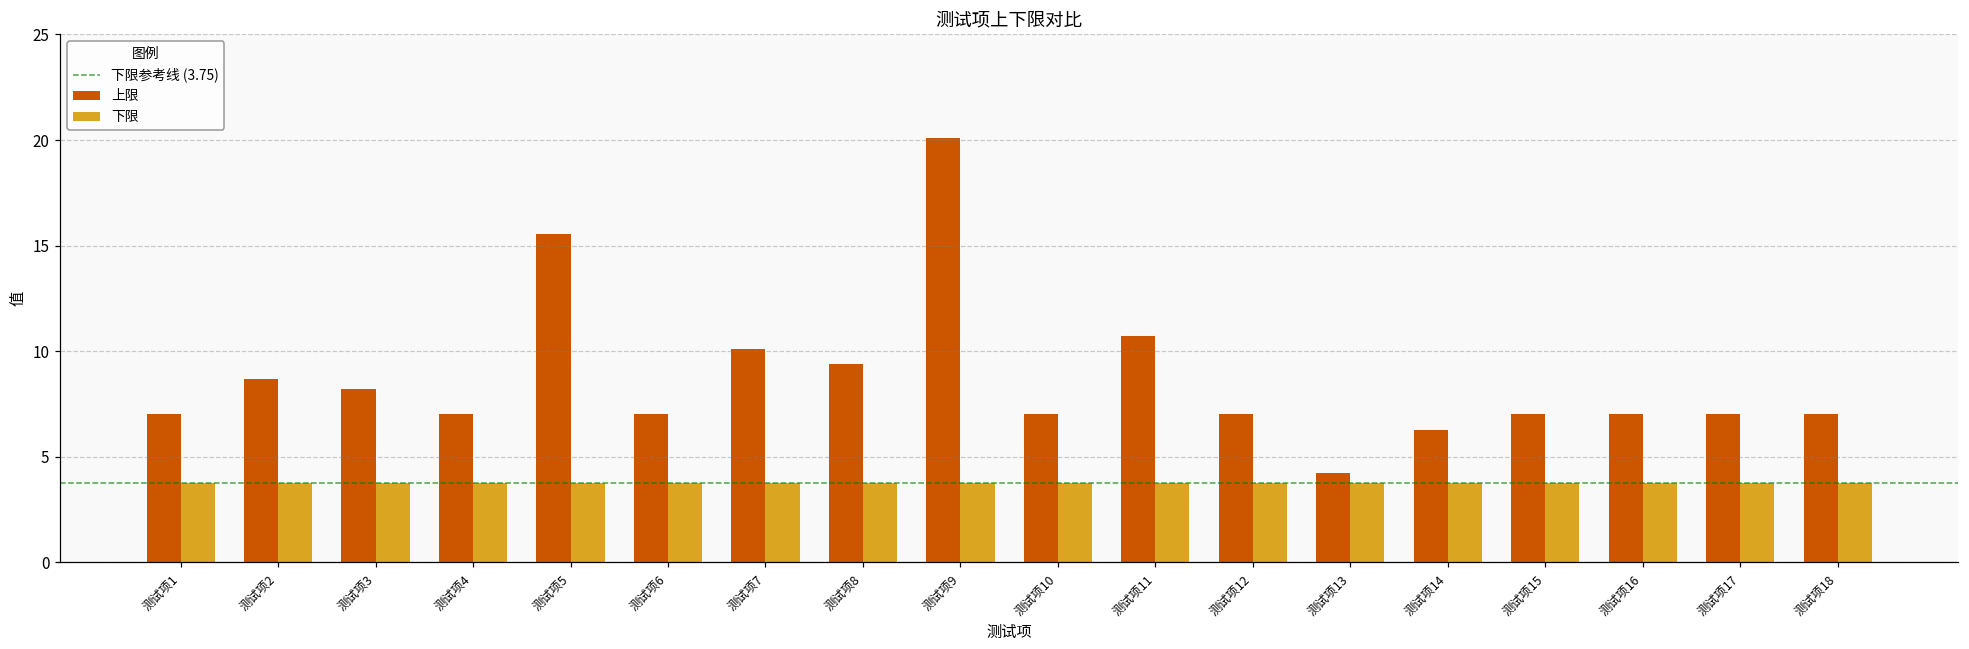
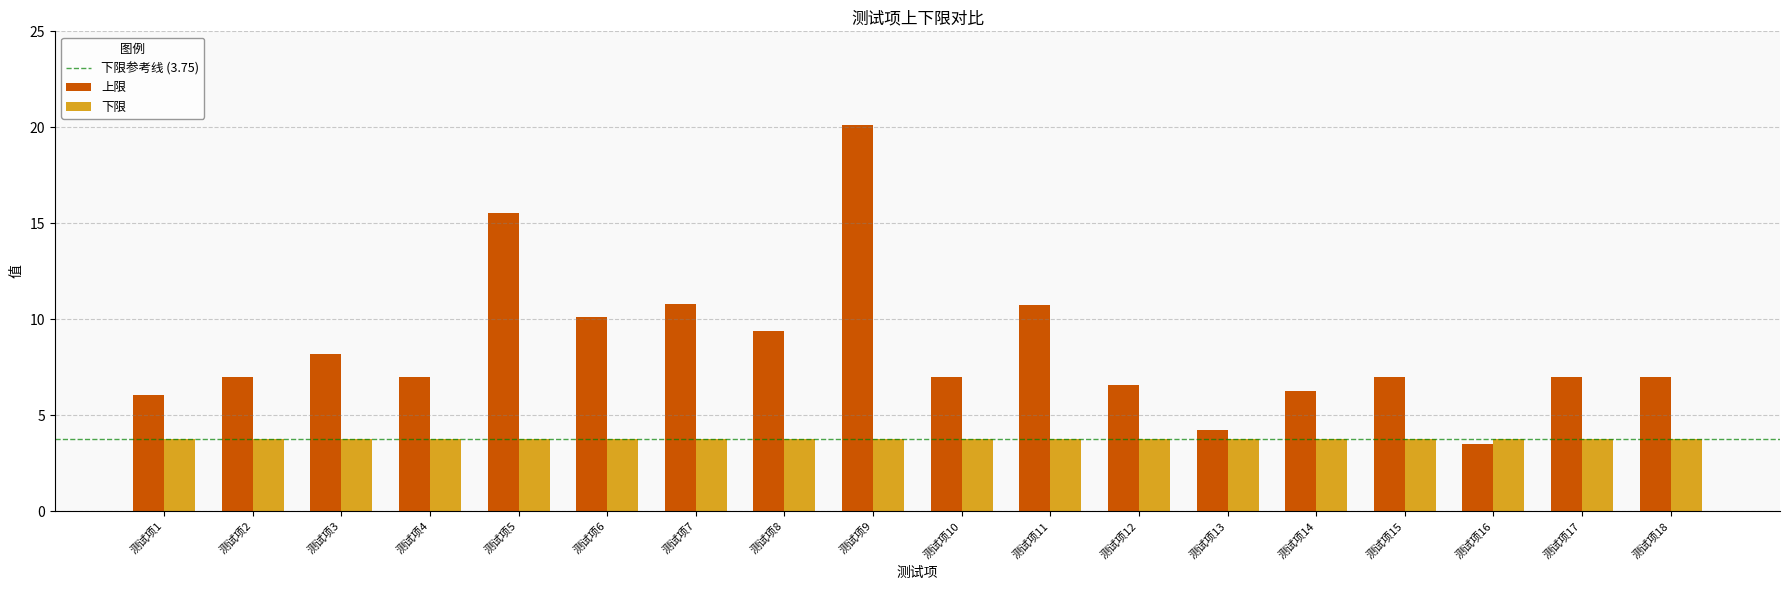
  {
    "上限": {
-     "测试项1": 7.0,
-     "测试项2": 8.7,
+     "测试项1": 6.1,
+     "测试项2": 7.0,
      "测试项3": 8.2,
      "测试项4": 7.0,
      "测试项5": 15.5,
-     "测试项6": 7.0,
-     "测试项7": 10.1,
+     "测试项6": 10.1,
+     "测试项7": 10.8,
      "测试项8": 9.4,
      "测试项9": 20.1,
      "测试项10": 7.0,
      "测试项11": 10.7,
-     "测试项12": 7.0,
+     "测试项12": 6.6,
      "测试项13": 4.2,
      "测试项14": 6.3,
      "测试项15": 7.0,
-     "测试项16": 7.0,
+     "测试项16": 3.5,
      "测试项17": 7.0,
      "测试项18": 7.0
    },
    "下限": {
      "测试项1": 3.8,
      "测试项2": 3.8,
      "测试项3": 3.8,
      "测试项4": 3.8,
      "测试项5": 3.8,
      "测试项6": 3.8,
      "测试项7": 3.8,
      "测试项8": 3.8,
      "测试项9": 3.8,
      "测试项10": 3.8,
      "测试项11": 3.8,
      "测试项12": 3.8,
      "测试项13": 3.8,
      "测试项14": 3.8,
      "测试项15": 3.8,
      "测试项16": 3.8,
      "测试项17": 3.8,
      "测试项18": 3.8
    }
  }
